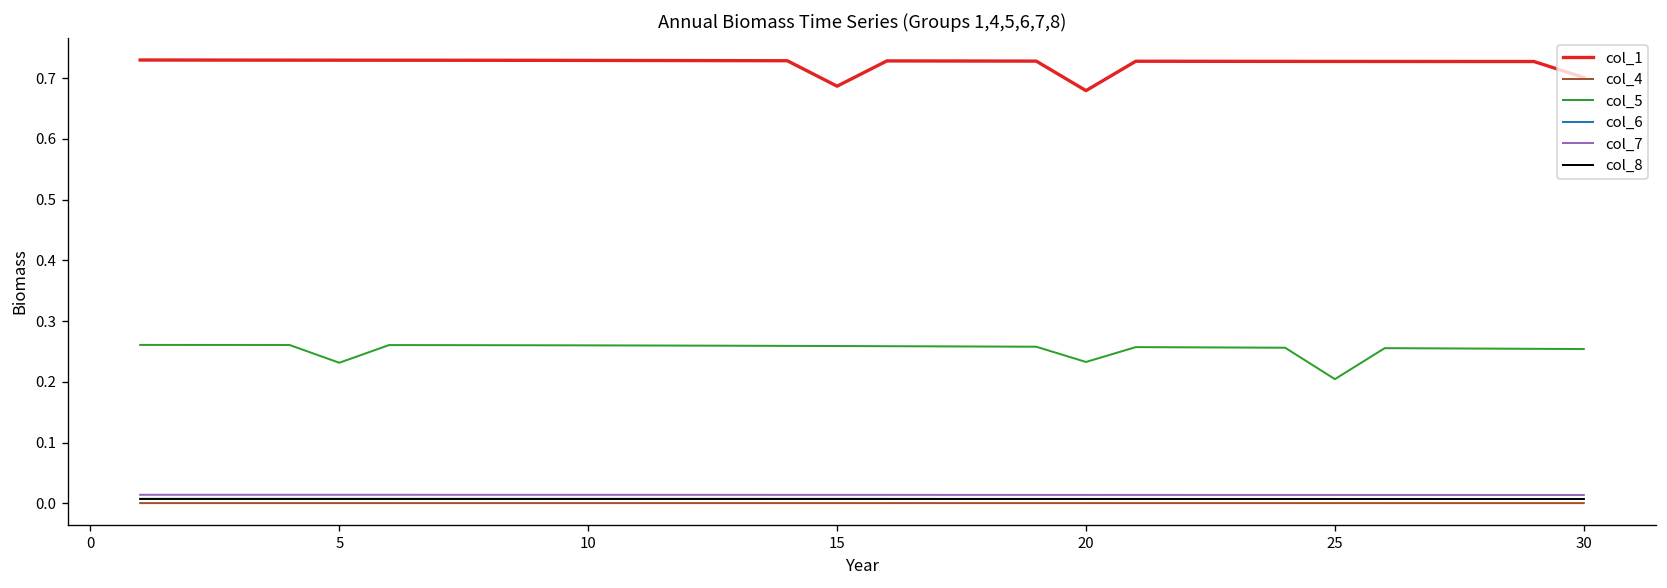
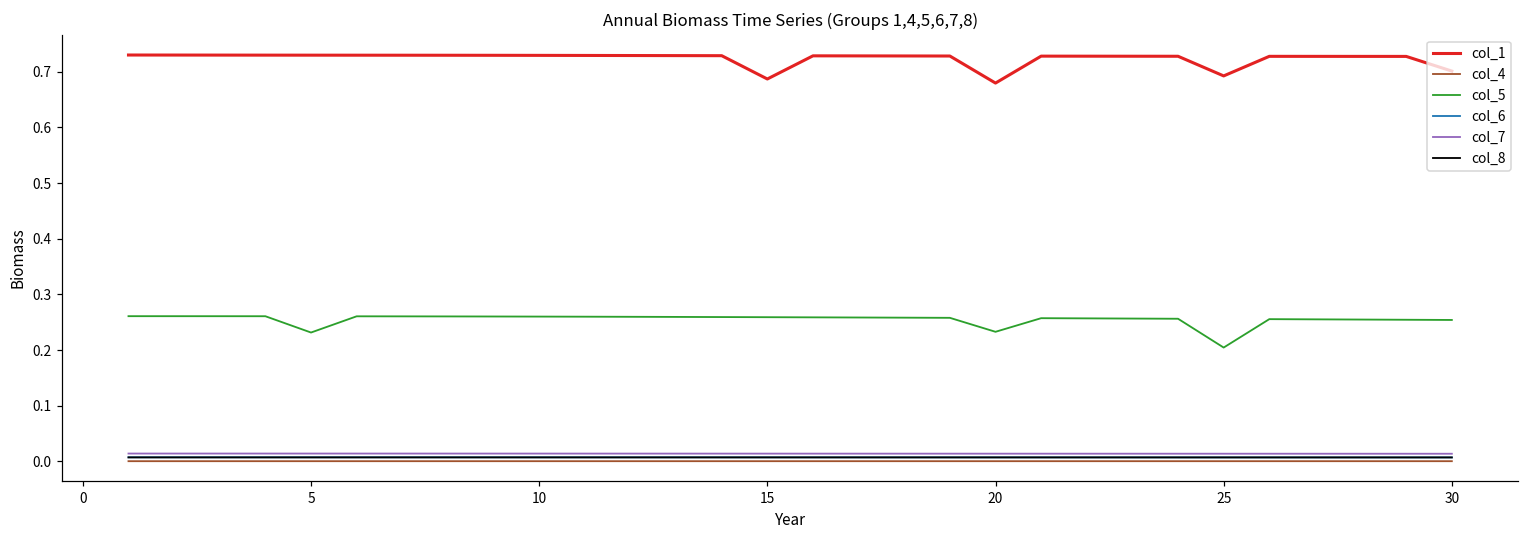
  {
    "col_1": {
      "5": 0.73,
      "10": 0.73,
      "15": 0.69,
      "20": 0.68,
-     "25": 0.73
+     "25": 0.69
    },
    "col_4": {
      "5": 0.00,
      "10": 0.00,
      "15": 0.00,
      "20": 0.00,
      "25": 0.00,
      "30": 0.00
    },
    "col_5": {
      "5": 0.23,
      "10": 0.26,
      "15": 0.26,
      "20": 0.23,
      "25": 0.20,
      "30": 0.25
    },
    "col_8": {
      "5": 0.01,
      "10": 0.01,
      "15": 0.01,
      "20": 0.01,
      "25": 0.01,
      "30": 0.01
    },
    "col_7": {
      "5": 0.01,
      "10": 0.01,
      "15": 0.01,
      "20": 0.01,
      "25": 0.01,
      "30": 0.01
    }
  }
